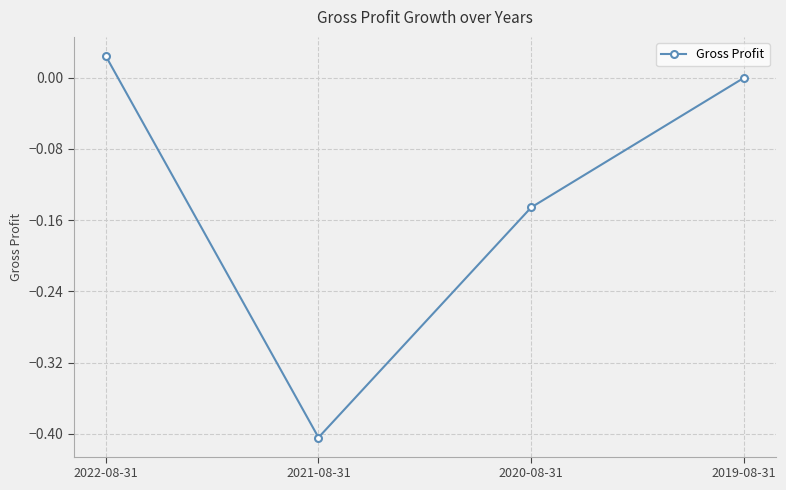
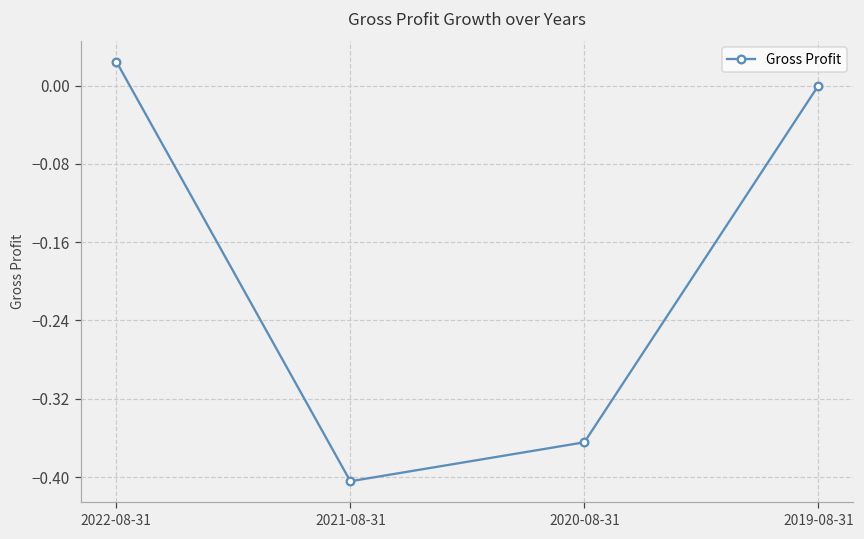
  {
    "2022-08-31": 0.02,
    "2021-08-31": -0.40,
-   "2020-08-31": -0.15,
+   "2020-08-31": -0.36,
    "2019-08-31": 0.00
  }
